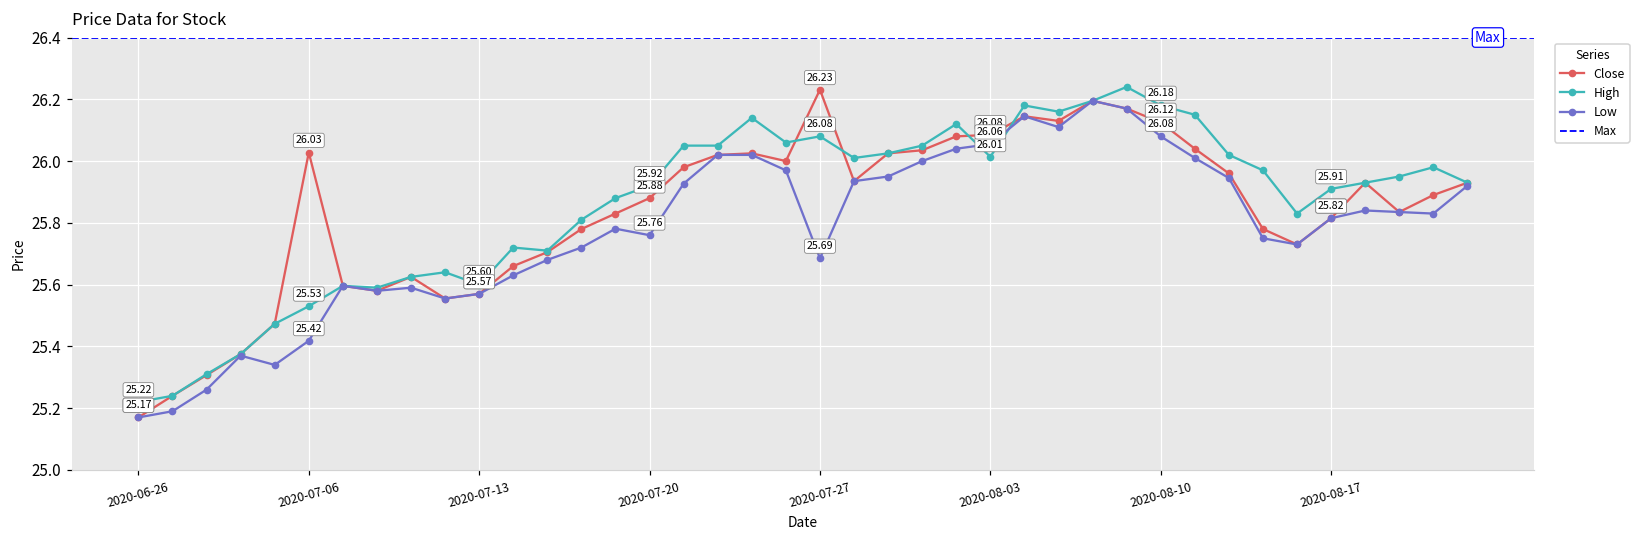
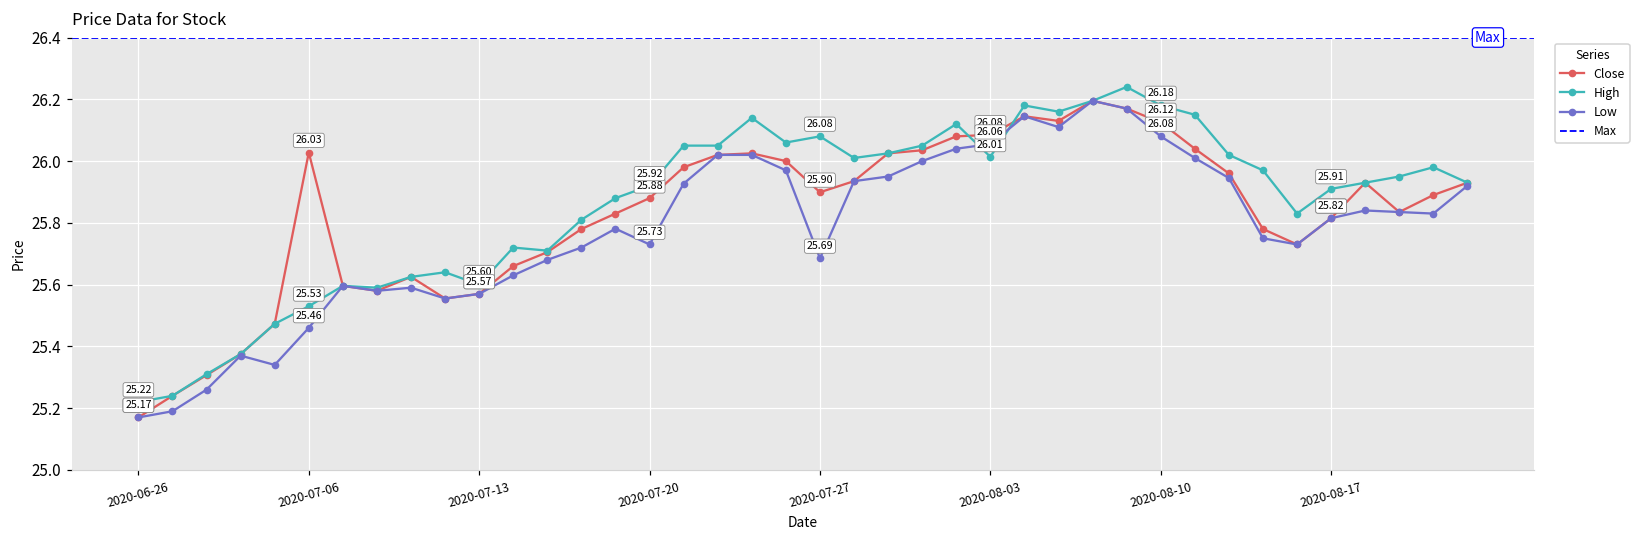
  {
    "Close": {
-     "2020-07-27": 26.23
+     "2020-07-27": 25.90
    },
    "Low": {
-     "2020-07-06": 25.42,
-     "2020-07-20": 25.76
+     "2020-07-06": 25.46,
+     "2020-07-20": 25.73
    }
  }
